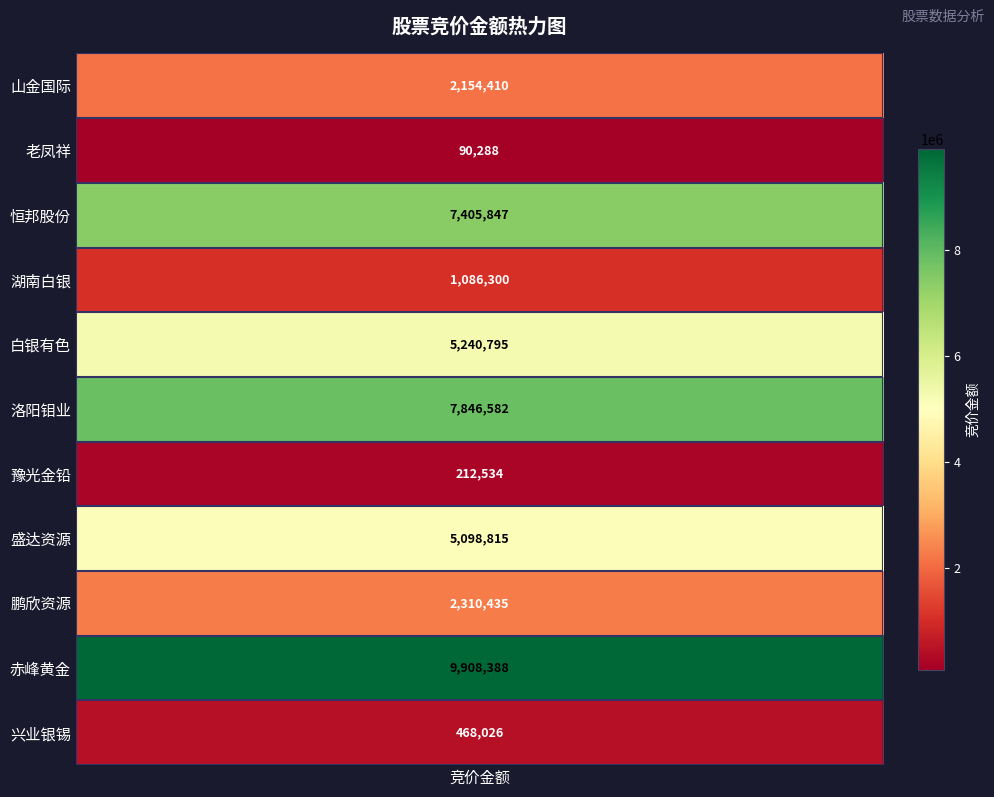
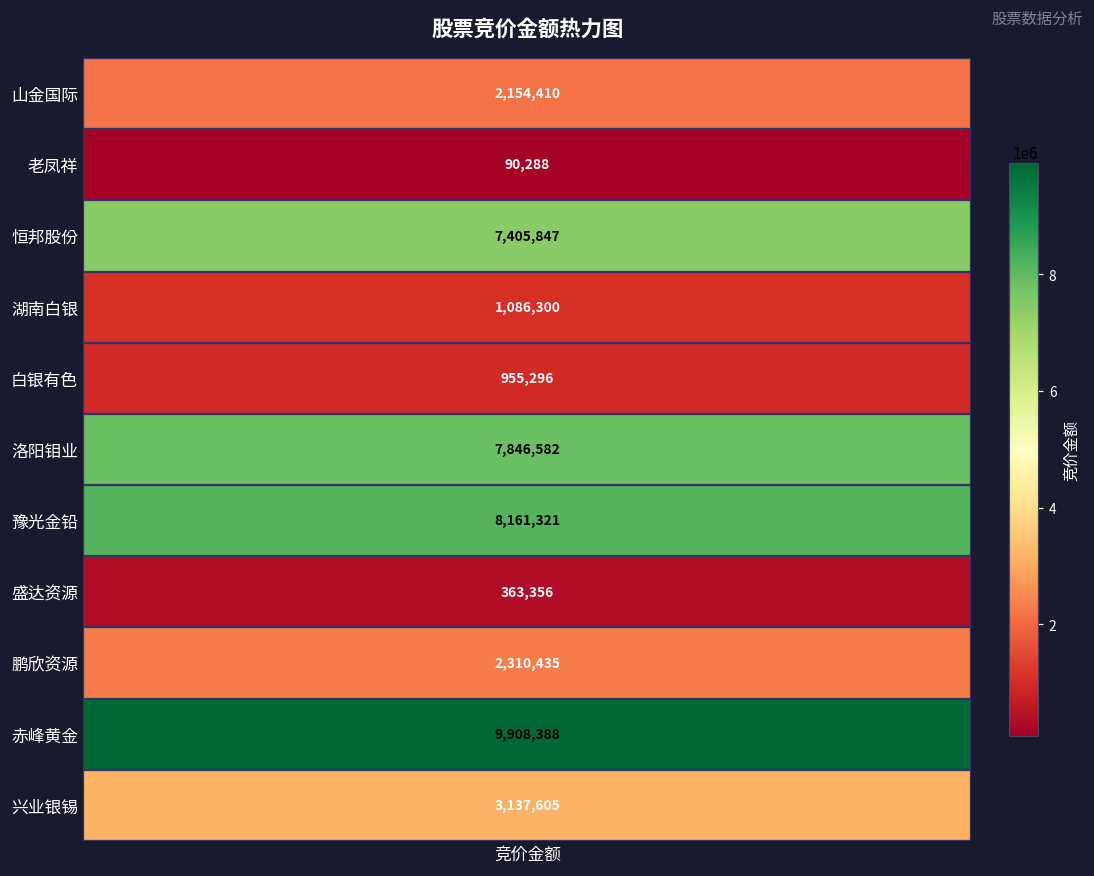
  {
    "山金国际": {
      "竞价金额": "2,154,410"
    },
    "老凤祥": {
      "竞价金额": "90,288"
    },
    "恒邦股份": {
      "竞价金额": "7,405,847"
    },
    "湖南白银": {
      "竞价金额": "1,086,300"
    },
    "白银有色": {
-     "竞价金额": "5,240,795"
+     "竞价金额": "955,296"
    },
    "洛阳钼业": {
      "竞价金额": "7,846,582"
    },
    "豫光金铅": {
-     "竞价金额": "212,534"
+     "竞价金额": "8,161,321"
    },
    "盛达资源": {
-     "竞价金额": "5,098,815"
+     "竞价金额": "363,356"
    },
    "鹏欣资源": {
      "竞价金额": "2,310,435"
    },
    "赤峰黄金": {
      "竞价金额": "9,908,388"
    },
    "兴业银锡": {
-     "竞价金额": "468,026"
+     "竞价金额": "3,137,605"
    }
  }
